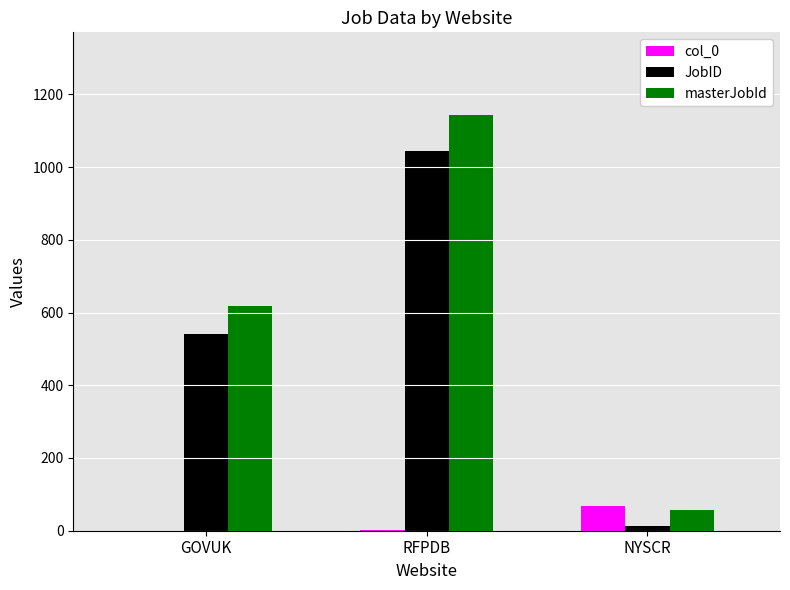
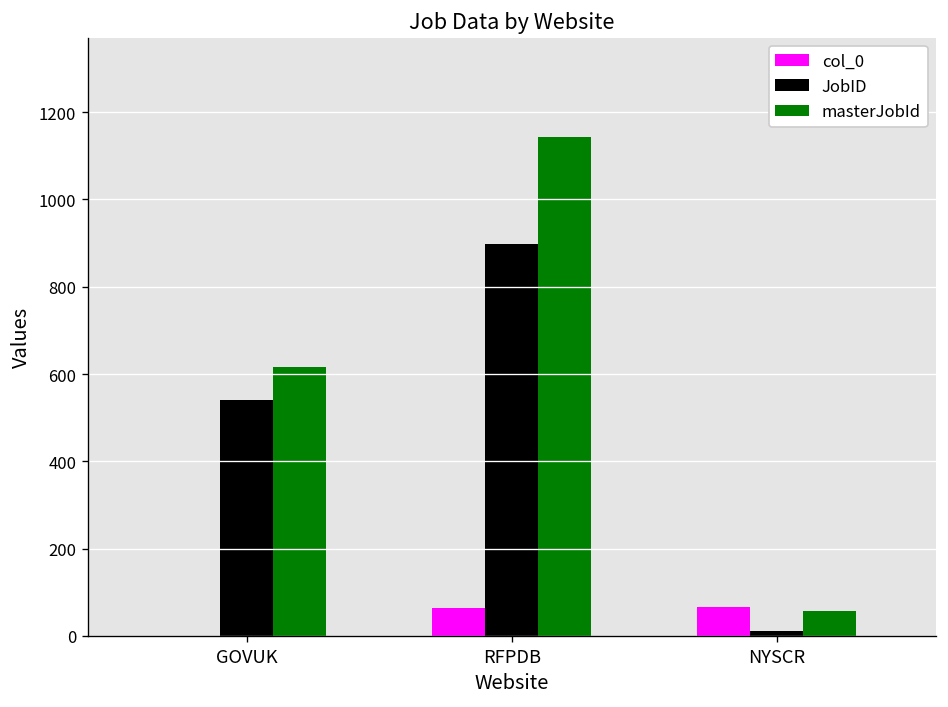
  {
    "col_0": {
      "GOVUK": 0,
-     "RFPDB": 0,
+     "RFPDB": 60,
      "NYSCR": 70
    },
    "JobID": {
      "GOVUK": 540,
-     "RFPDB": 1050,
+     "RFPDB": 900,
      "NYSCR": 10
    },
    "masterJobId": {
      "GOVUK": 620,
      "RFPDB": 1140,
      "NYSCR": 60
    }
  }
